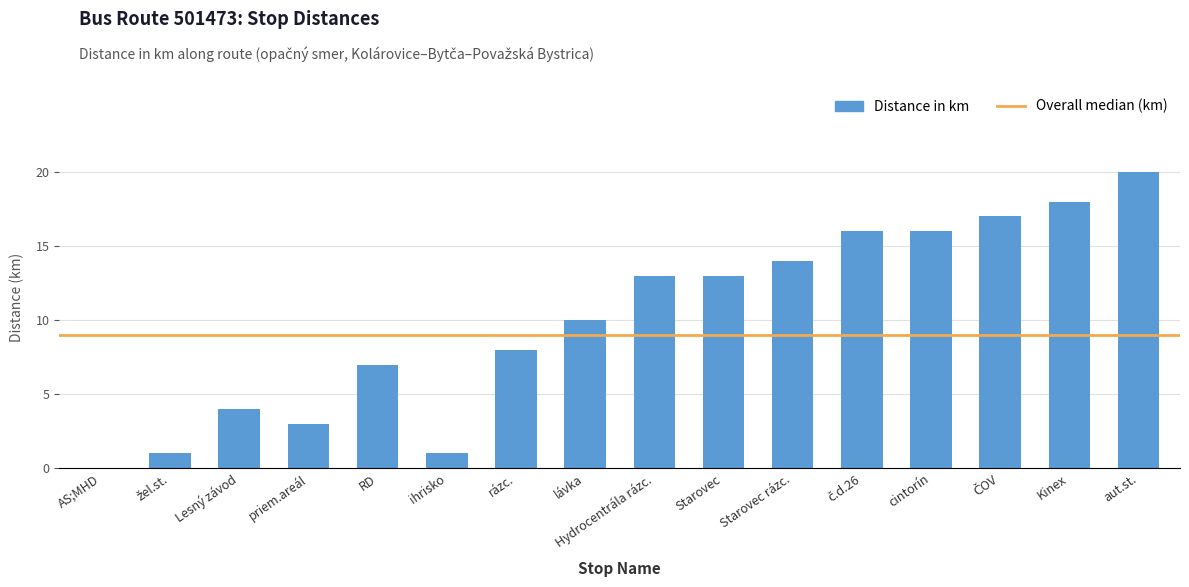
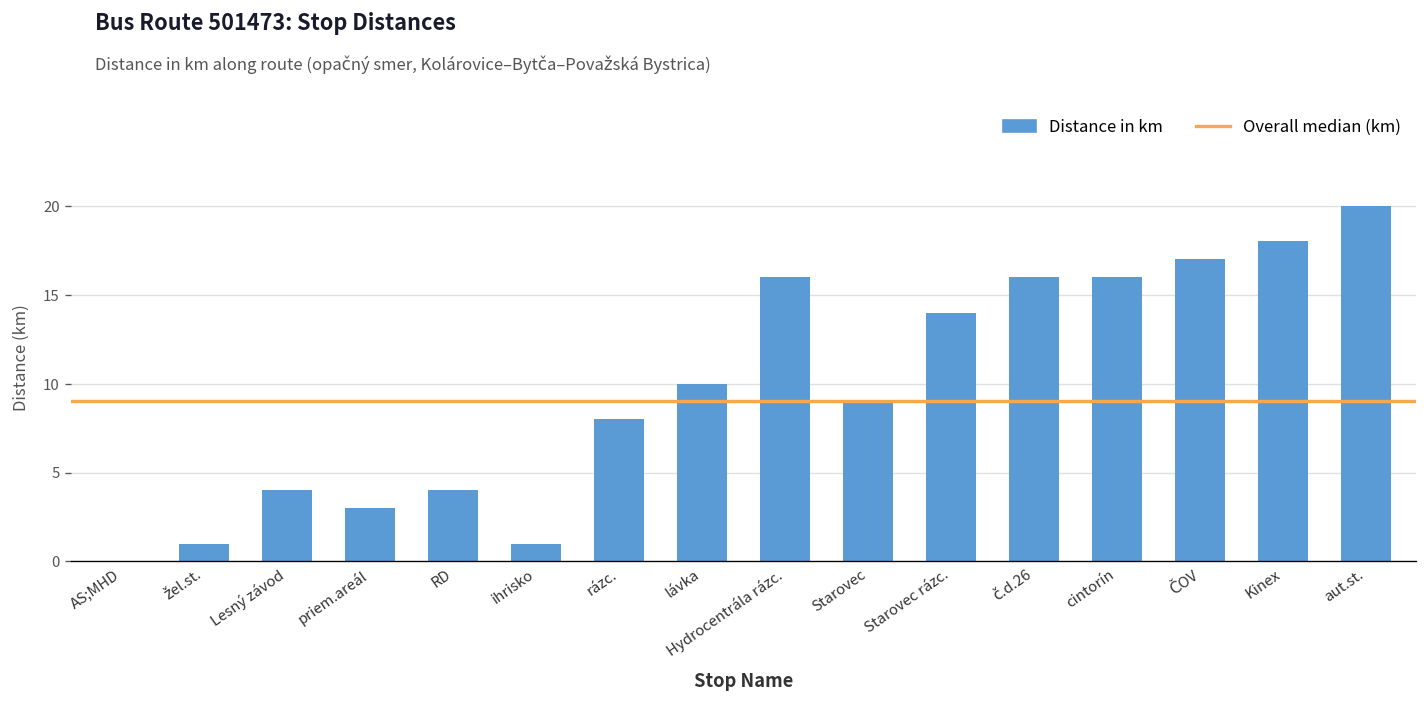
  {
    "AS;MHD": 0,
    "žel.st.": 1,
    "Lesný závod": 4,
    "priem.areál": 3,
-   "RD": 7,
+   "RD": 4,
    "ihrisko": 1,
    "rázc.": 8,
    "lávka": 10,
-   "Hydrocentrála rázc.": 13,
-   "Starovec": 13,
+   "Hydrocentrála rázc.": 16,
+   "Starovec": 9,
    "Starovec rázc.": 14,
    "č.d.26": 16,
    "cintorín": 16,
    "ČOV": 17,
    "Kinex": 18,
    "aut.st.": 20
  }
